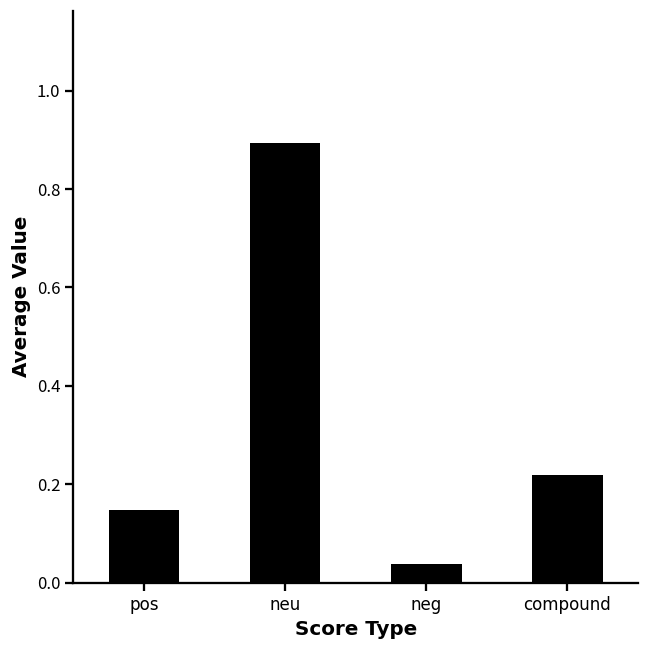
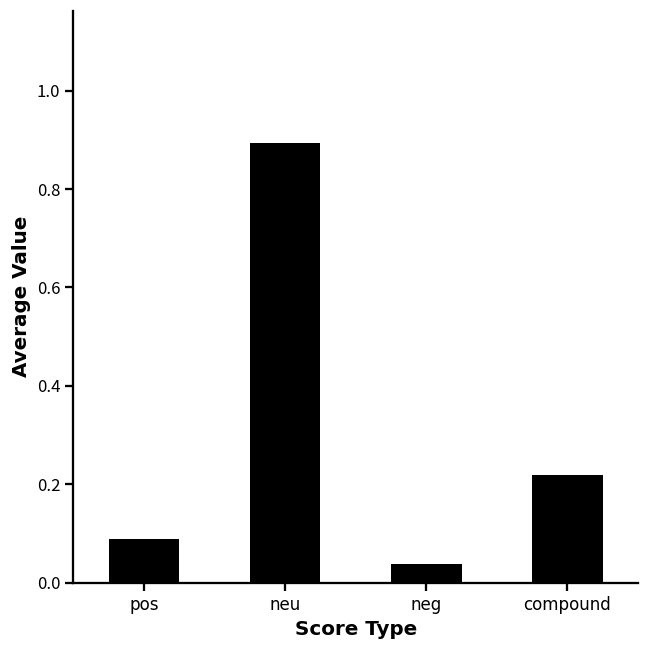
  {
-   "pos": 0.15,
+   "pos": 0.09,
    "neu": 0.89,
    "neg": 0.04,
    "compound": 0.22
  }
